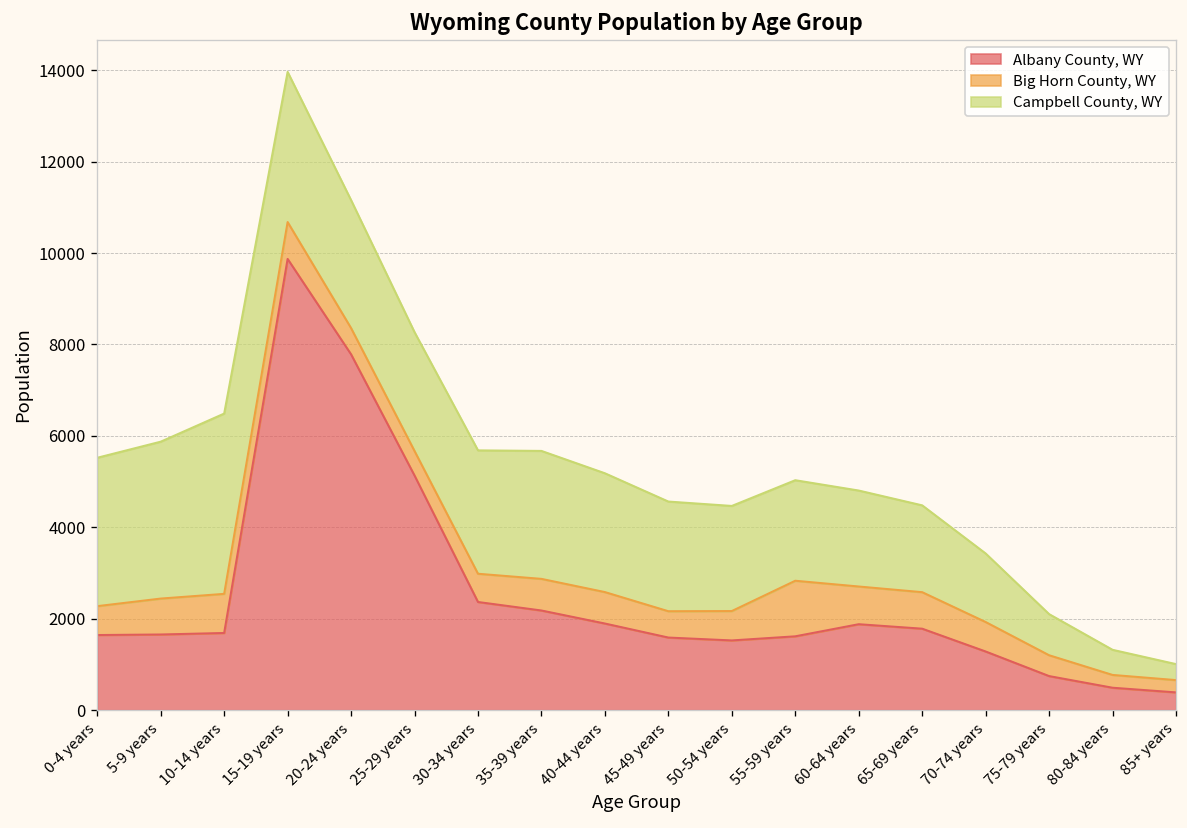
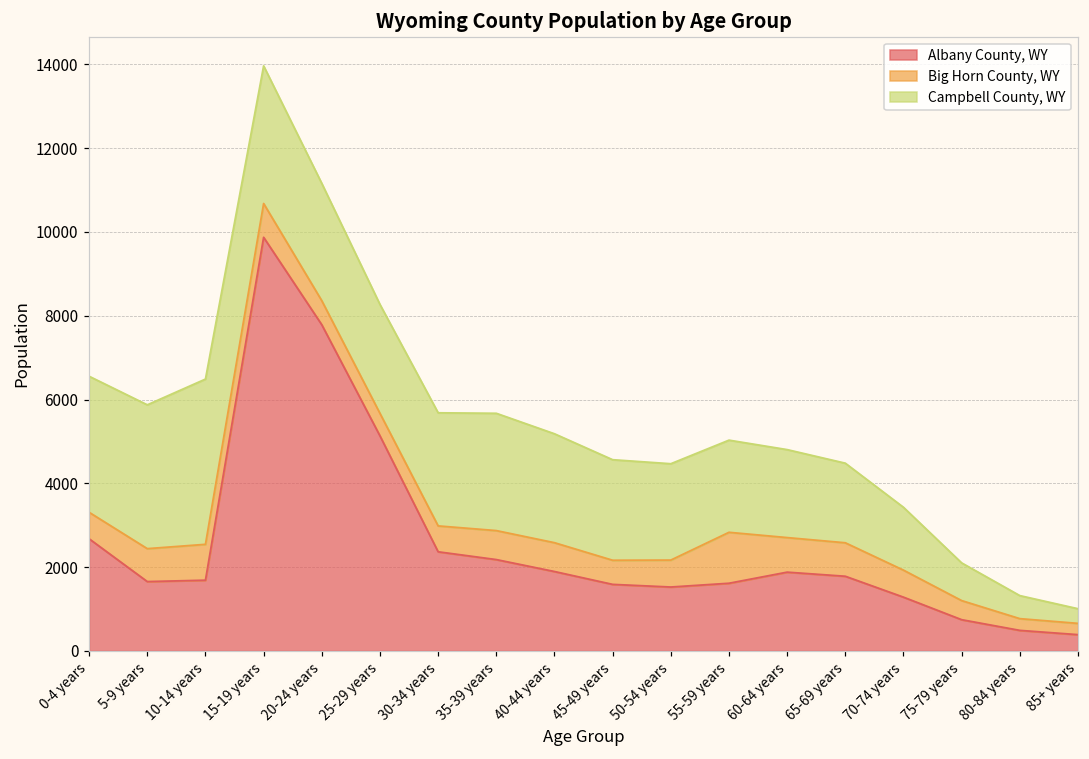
  {
    "Albany County, WY": {
-     "0-4 years": 1600,
+     "0-4 years": 2700,
      "5-9 years": 1700,
      "10-14 years": 1700,
      "15-19 years": 9900,
      "20-24 years": 7800,
      "25-29 years": 5100,
      "30-34 years": 2400,
      "35-39 years": 2200,
      "40-44 years": 1900,
      "45-49 years": 1600,
      "50-54 years": 1500,
      "55-59 years": 1600,
      "60-64 years": 1900,
      "65-69 years": 1800,
      "70-74 years": 1300,
      "75-79 years": 700,
      "80-84 years": 500,
      "85+ years": 400
    },
    "Big Horn County, WY": {
      "0-4 years": 600,
      "5-9 years": 800,
      "10-14 years": 900,
      "15-19 years": 800,
      "20-24 years": 600,
      "25-29 years": 500,
      "30-34 years": 600,
      "35-39 years": 700,
      "40-44 years": 700,
      "45-49 years": 600,
      "50-54 years": 600,
      "55-59 years": 1200,
      "60-64 years": 800,
      "65-69 years": 800,
      "70-74 years": 600,
      "75-79 years": 500,
      "80-84 years": 300,
      "85+ years": 300
    },
    "Campbell County, WY": {
      "0-4 years": 3200,
      "5-9 years": 3400,
      "10-14 years": 3900,
      "15-19 years": 3300,
      "20-24 years": 2800,
      "25-29 years": 2600,
      "30-34 years": 2700,
      "35-39 years": 2800,
      "40-44 years": 2600,
      "45-49 years": 2400,
      "50-54 years": 2300,
      "55-59 years": 2200,
      "60-64 years": 2100,
      "65-69 years": 1900,
      "70-74 years": 1500,
      "75-79 years": 900,
      "80-84 years": 600,
      "85+ years": 400
    }
  }
